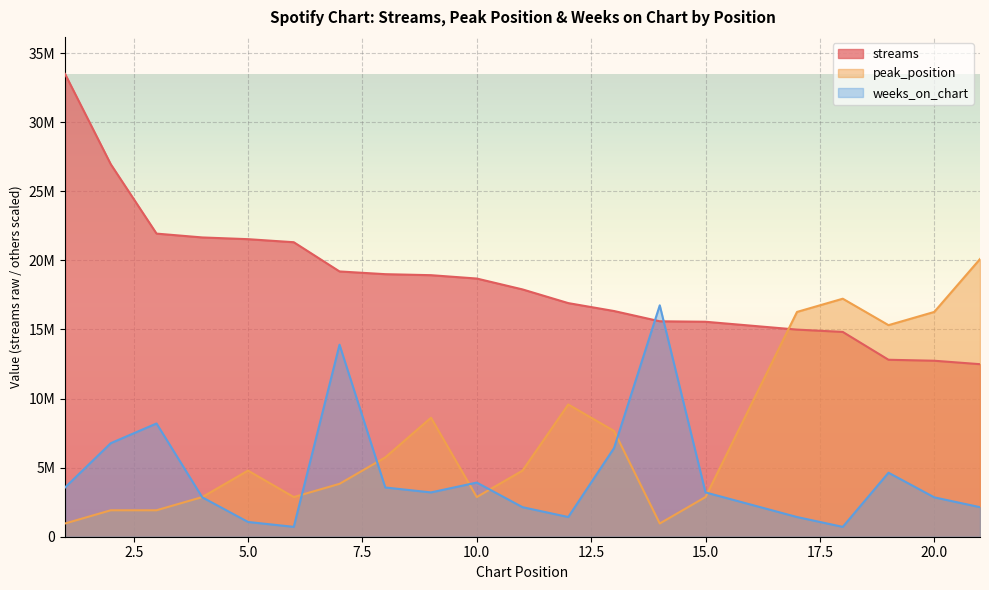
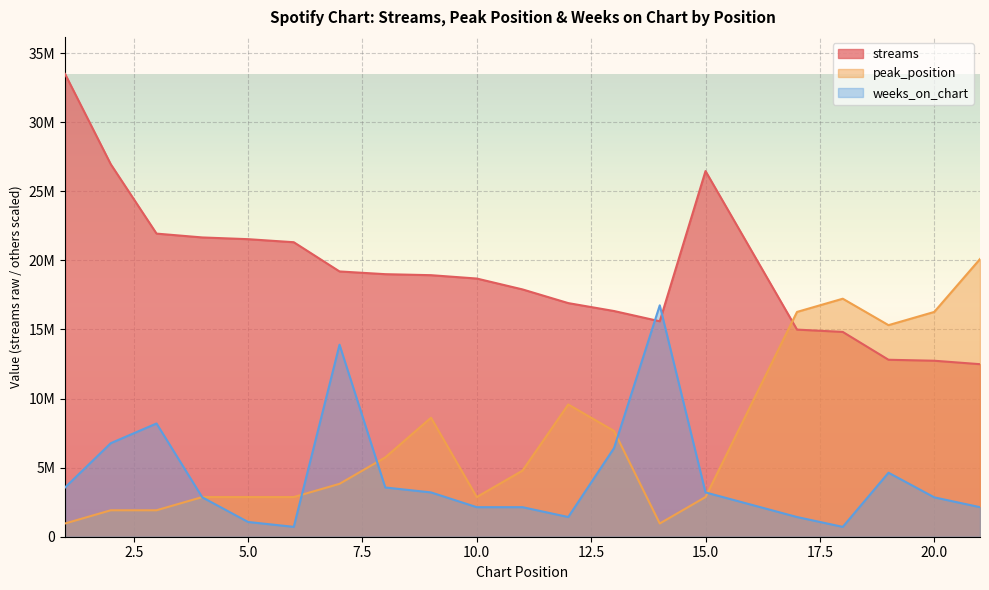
  {
    "streams": {
      "5.0": 21500000,
      "10.0": 18700000,
-     "15.0": 15600000,
+     "15.0": 26500000,
      "20.0": 12700000
    },
    "peak_position": {
-     "5.0": 4800000,
+     "5.0": 2900000,
      "10.0": 2900000,
      "15.0": 2900000,
      "20.0": 16300000
    },
    "weeks_on_chart": {
      "5.0": 1100000,
-     "10.0": 3900000,
+     "10.0": 2100000,
      "15.0": 3200000,
      "20.0": 2900000
    }
  }
